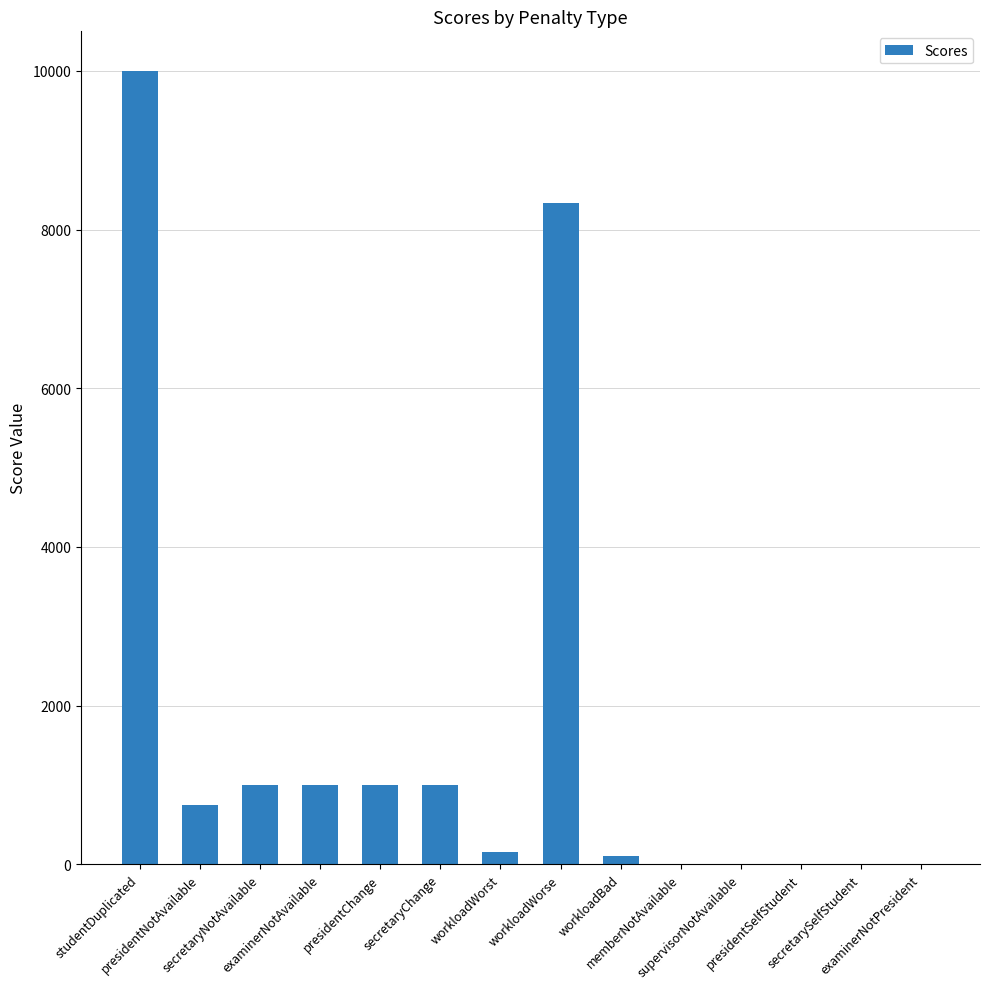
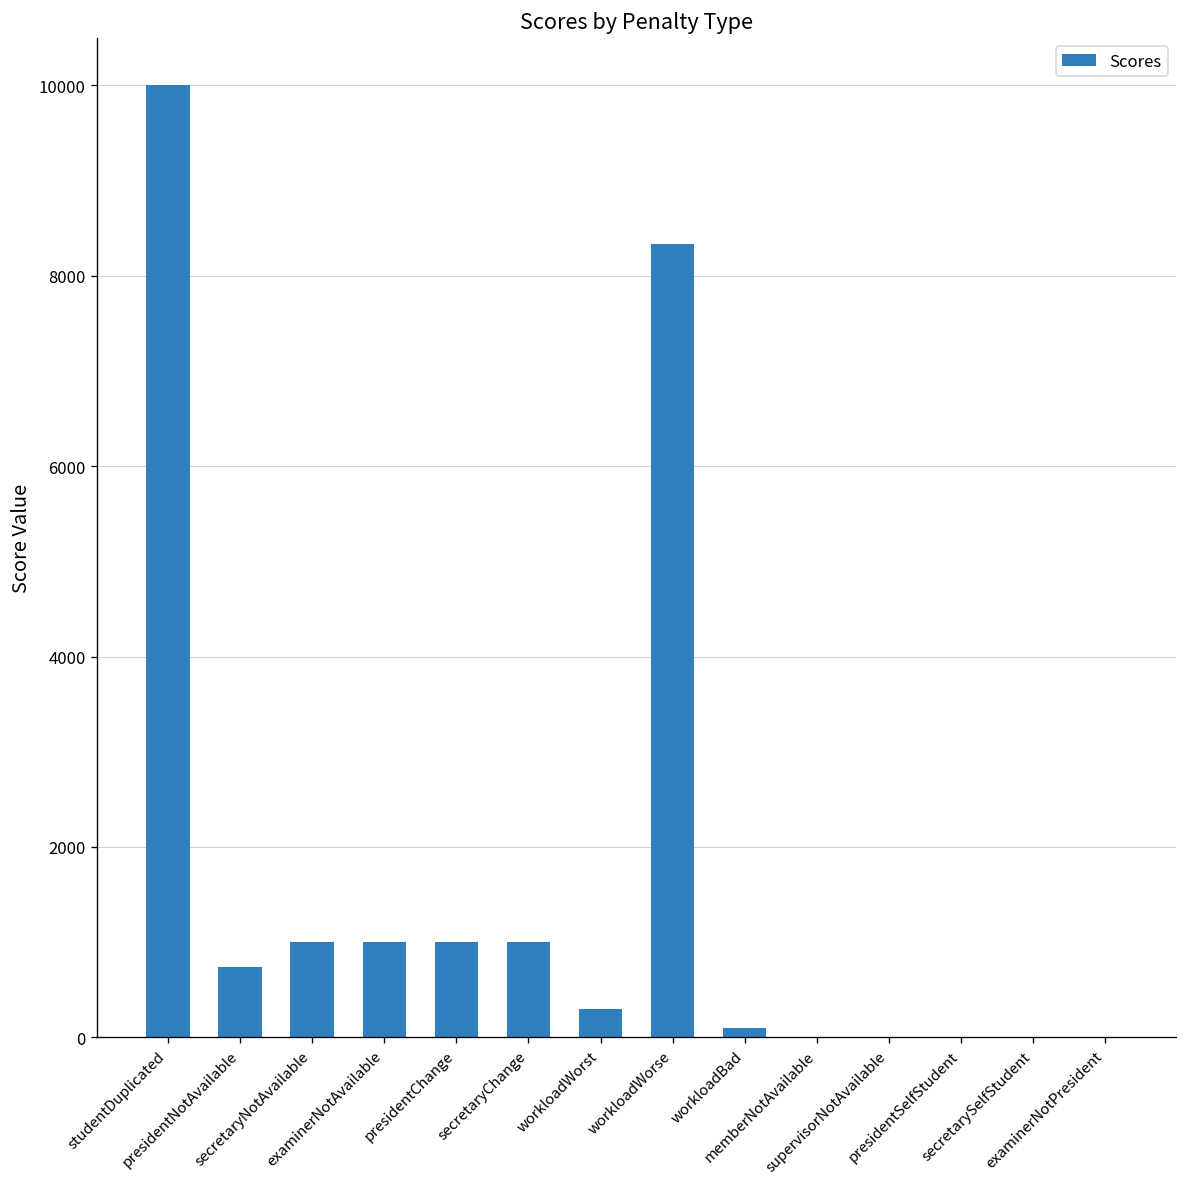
  {
    "studentDuplicated": 10000,
    "presidentNotAvailable": 700,
    "secretaryNotAvailable": 1000,
    "examinerNotAvailable": 1000,
    "presidentChange": 1000,
    "secretaryChange": 1000,
-   "workloadWorst": 200,
+   "workloadWorst": 300,
    "workloadWorse": 8300,
    "workloadBad": 100
  }
